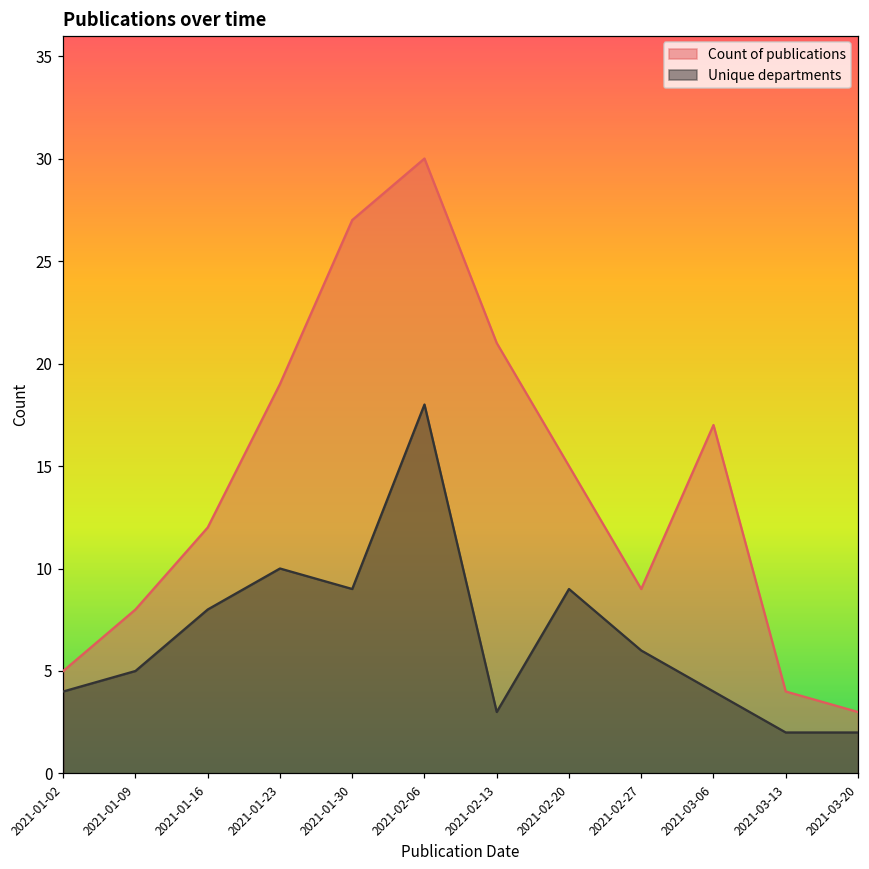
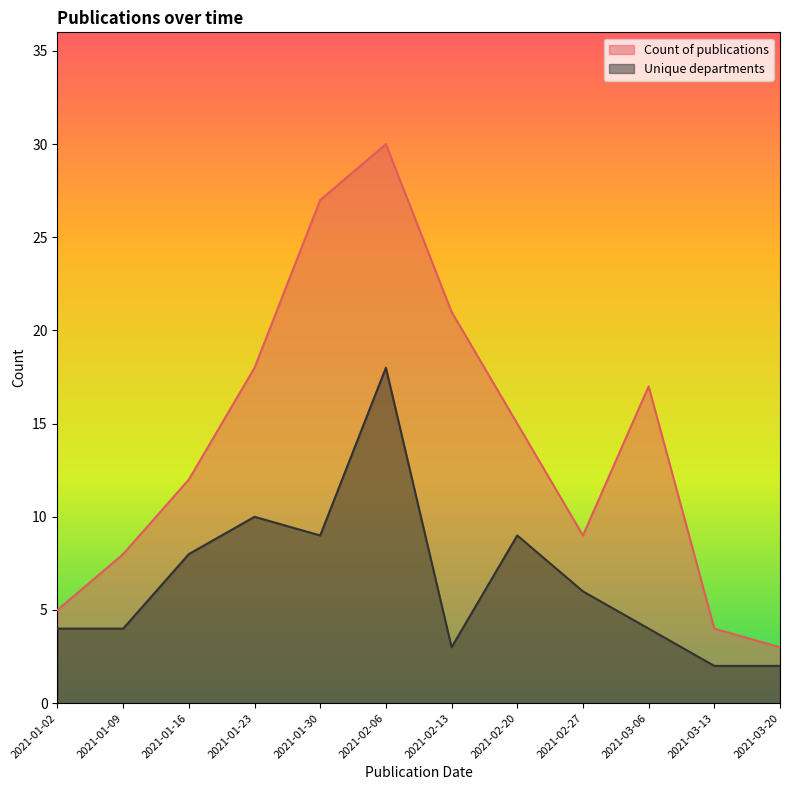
  {
    "Count of publications": {
      "2021-01-02": 5,
      "2021-01-09": 8,
      "2021-01-16": 12,
-     "2021-01-23": 19,
+     "2021-01-23": 18,
      "2021-01-30": 27,
      "2021-02-06": 30,
      "2021-02-13": 21,
      "2021-02-20": 15,
      "2021-02-27": 9,
      "2021-03-06": 17,
      "2021-03-13": 4,
      "2021-03-20": 3
    },
    "Unique departments": {
      "2021-01-02": 4,
-     "2021-01-09": 5,
+     "2021-01-09": 4,
      "2021-01-16": 8,
      "2021-01-23": 10,
      "2021-01-30": 9,
      "2021-02-06": 18,
      "2021-02-13": 3,
      "2021-02-20": 9,
      "2021-02-27": 6,
      "2021-03-06": 4,
      "2021-03-13": 2,
      "2021-03-20": 2
    }
  }
